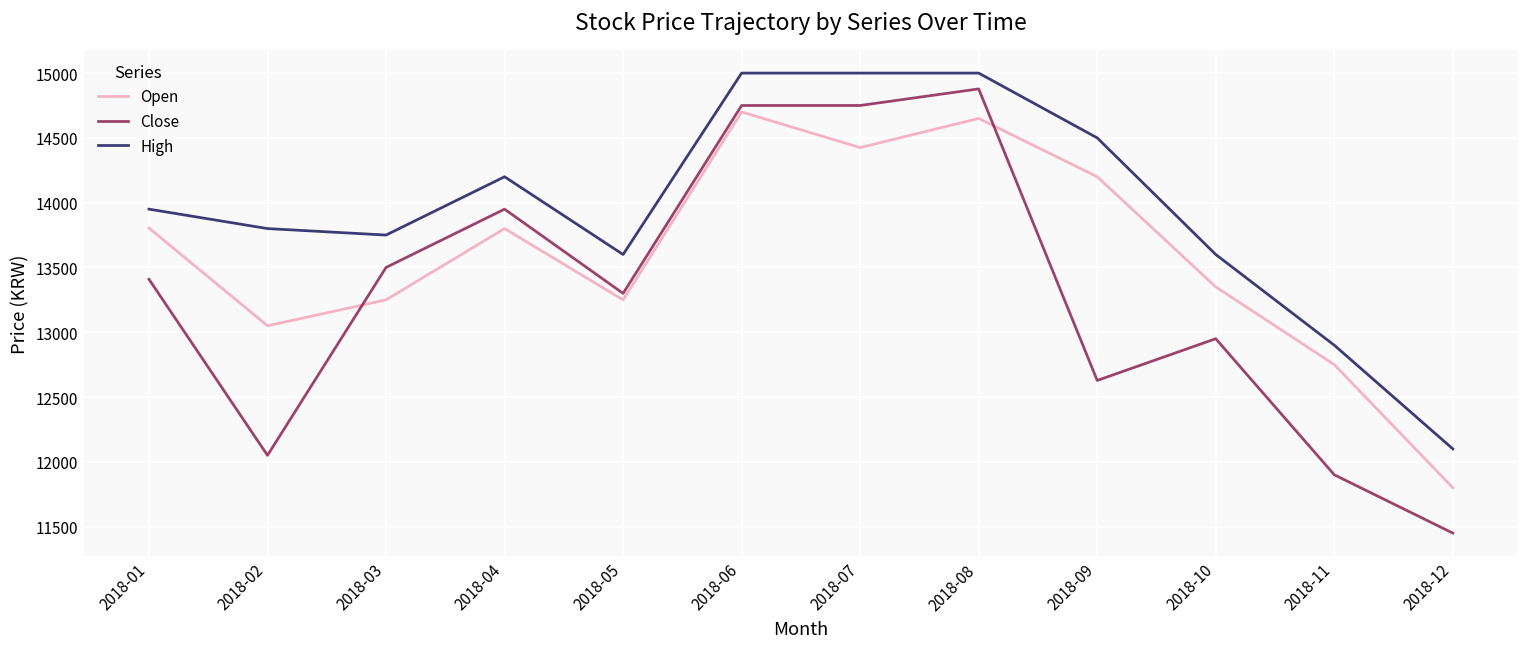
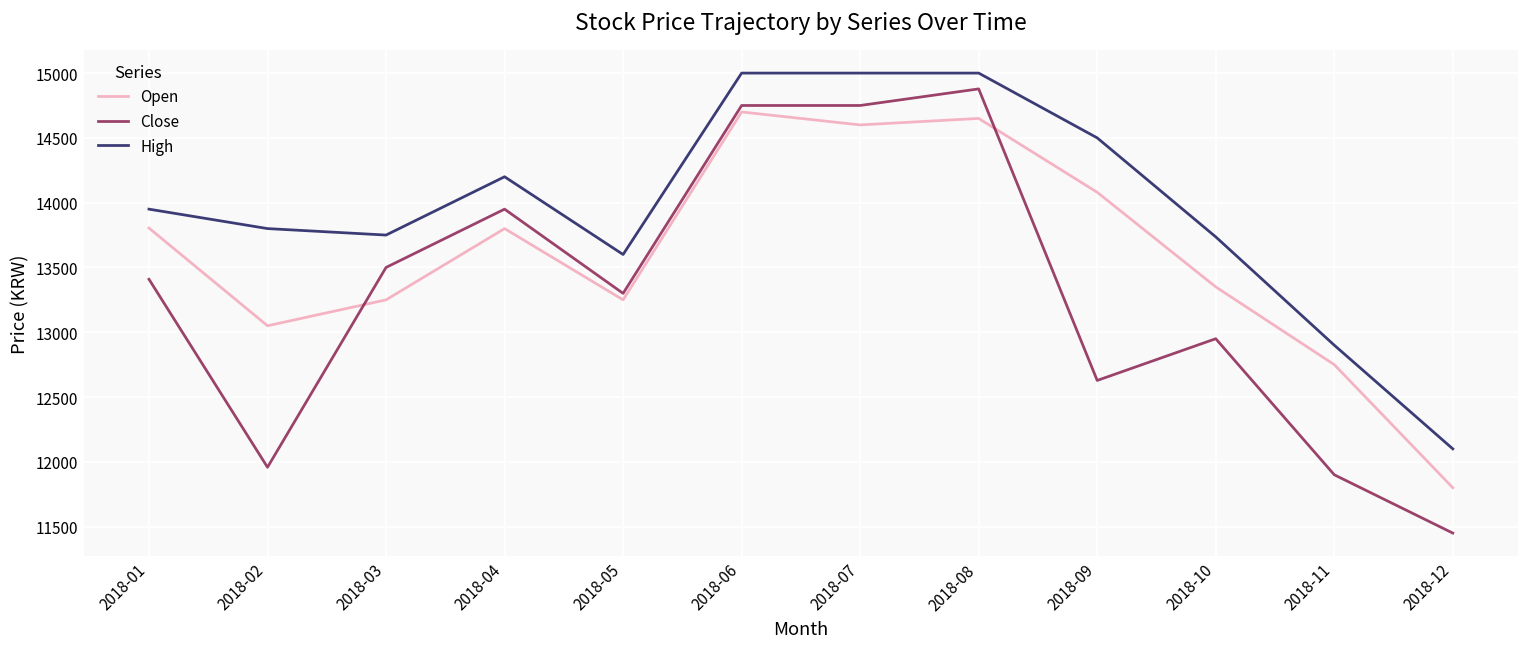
  {
    "Open": {
      "2018-01": 13800,
      "2018-02": 13050,
      "2018-03": 13250,
      "2018-04": 13800,
      "2018-05": 13250,
      "2018-06": 14700,
-     "2018-07": 14430,
+     "2018-07": 14600,
      "2018-08": 14650,
-     "2018-09": 14200,
+     "2018-09": 14080,
      "2018-10": 13350,
      "2018-11": 12750,
      "2018-12": 11800
    },
    "Close": {
      "2018-01": 13410,
-     "2018-02": 12050,
+     "2018-02": 11960,
      "2018-03": 13500,
      "2018-04": 13950,
      "2018-05": 13300,
      "2018-06": 14750,
      "2018-07": 14750,
      "2018-08": 14880,
      "2018-09": 12630,
      "2018-10": 12950,
      "2018-11": 11900,
      "2018-12": 11450
    },
    "High": {
      "2018-01": 13950,
      "2018-02": 13800,
      "2018-03": 13750,
      "2018-04": 14200,
      "2018-05": 13600,
      "2018-06": 15000,
      "2018-07": 15000,
      "2018-08": 15000,
      "2018-09": 14500,
-     "2018-10": 13600,
+     "2018-10": 13740,
      "2018-11": 12900,
      "2018-12": 12100
    }
  }
